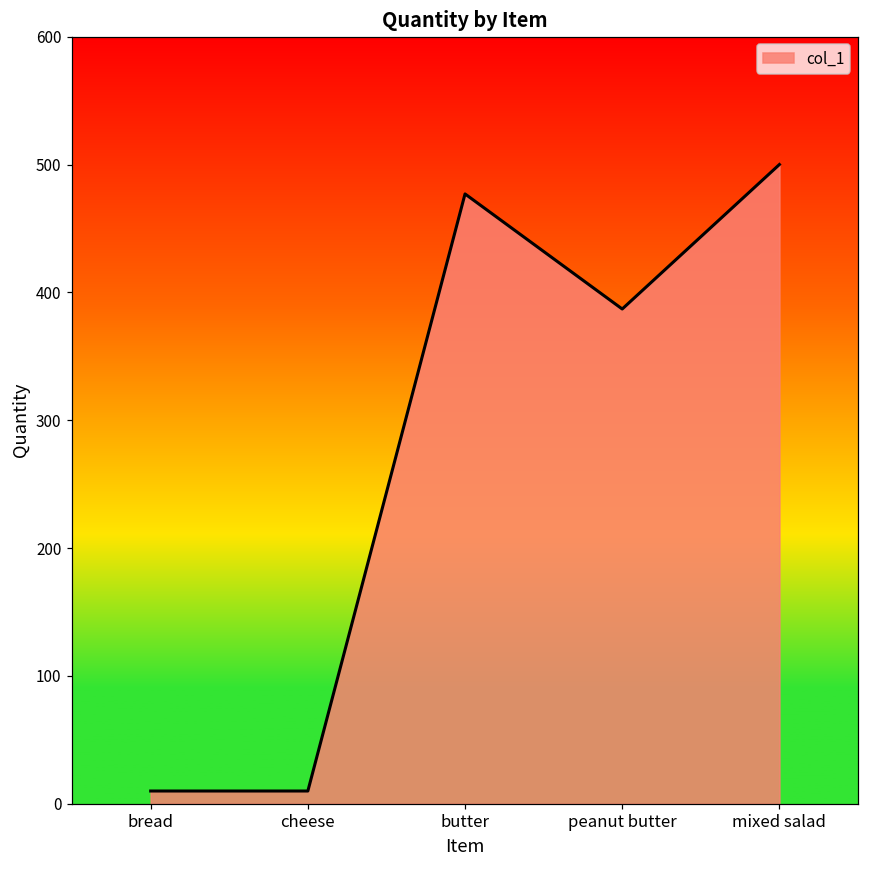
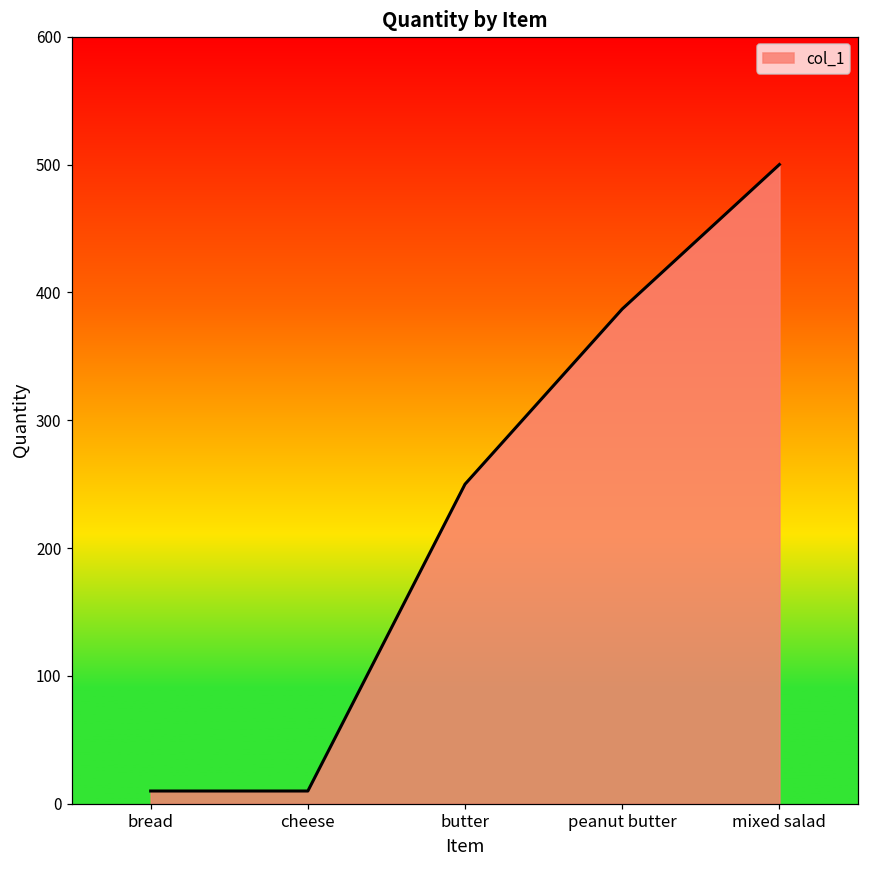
  {
    "bread": 10,
    "cheese": 10,
-   "butter": 477,
+   "butter": 250,
    "peanut butter": 387,
    "mixed salad": 500
  }
